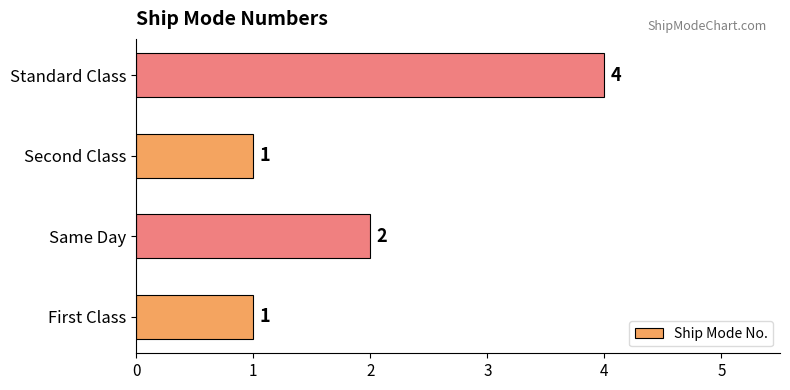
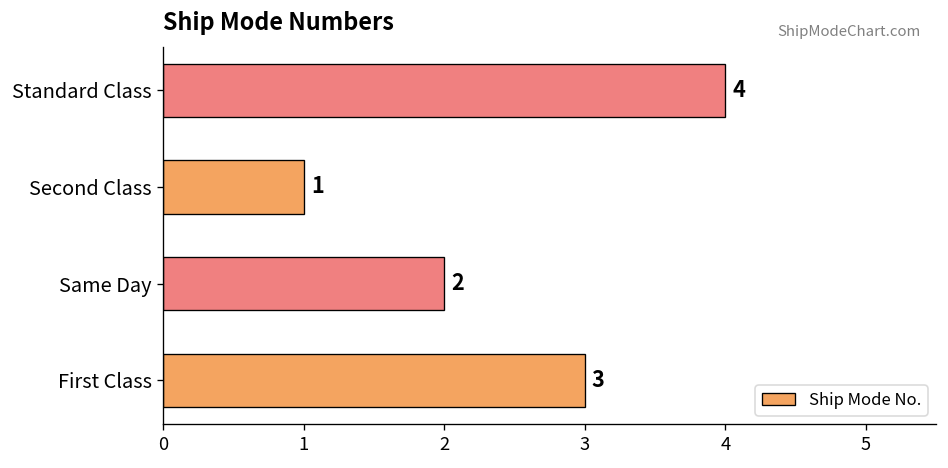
  {
    "Standard Class": 4,
    "Second Class": 1,
    "Same Day": 2,
-   "First Class": 1
+   "First Class": 3
  }
